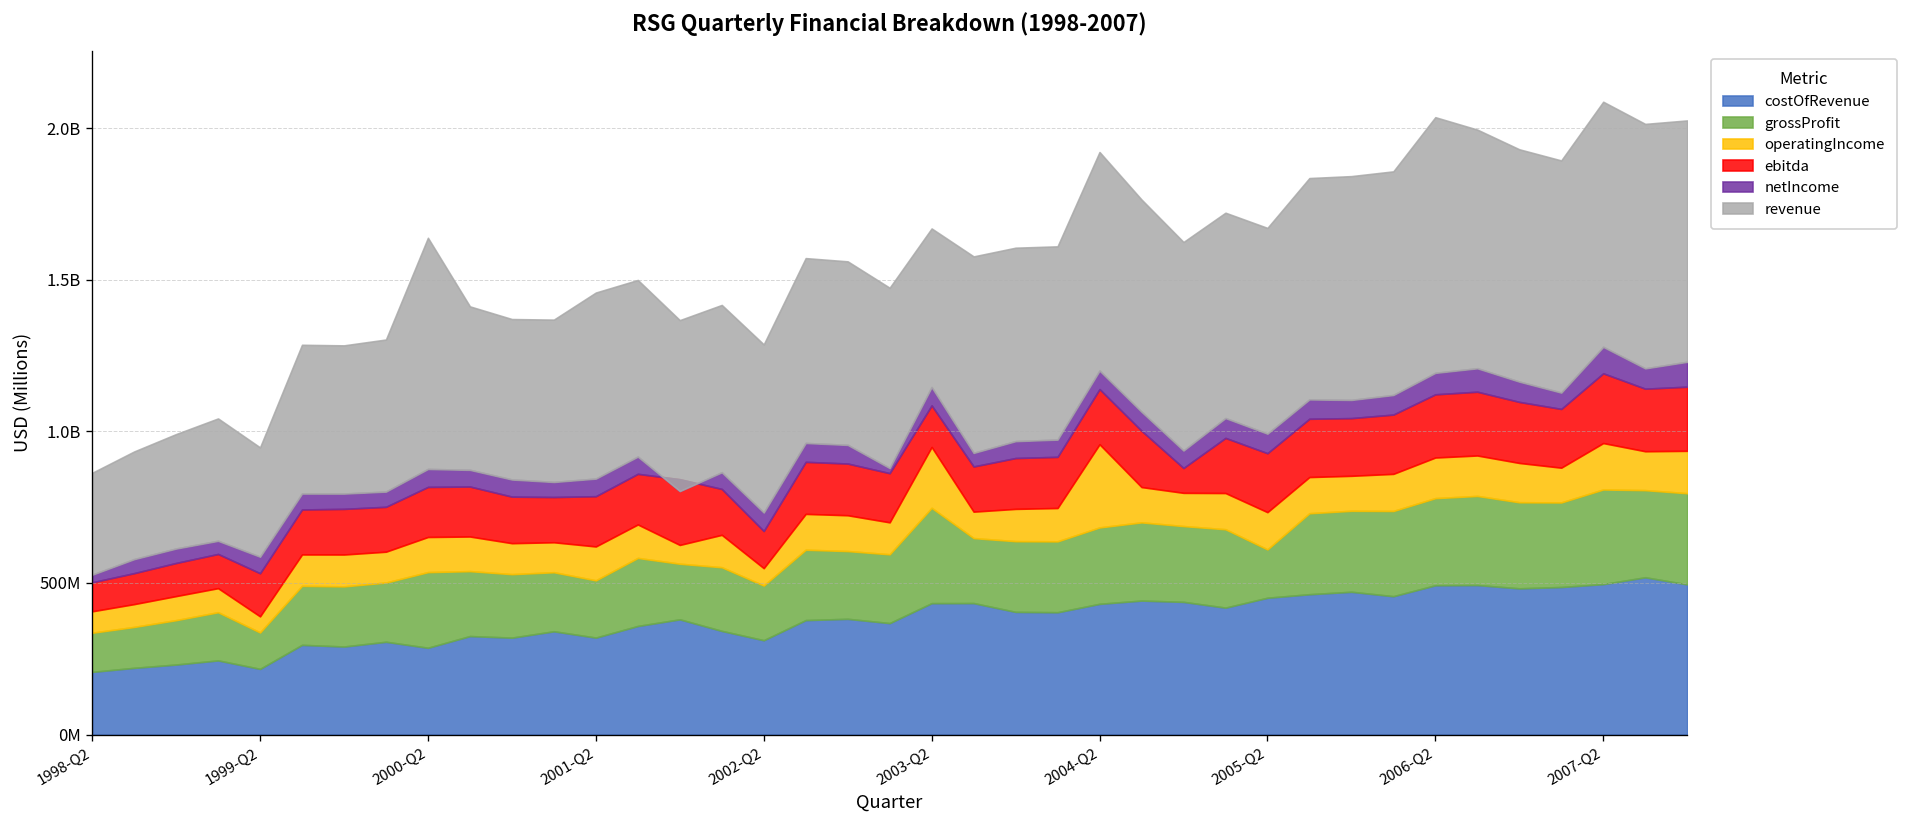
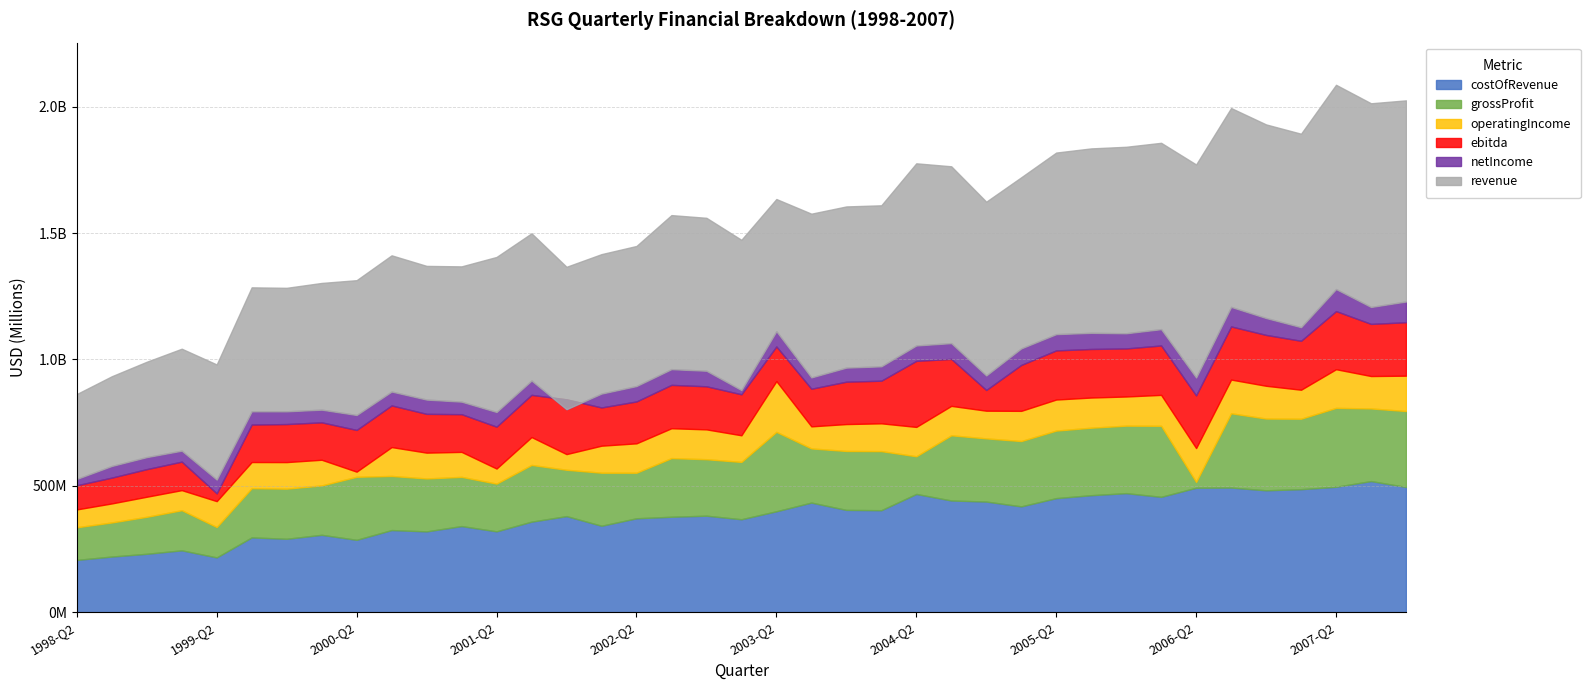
  {
    "costOfRevenue": {
      "1998-Q2": 210000000,
      "1999-Q2": 220000000,
      "2000-Q2": 290000000,
      "2001-Q2": 320000000,
-     "2002-Q2": 310000000,
-     "2003-Q2": 430000000,
-     "2004-Q2": 430000000,
+     "2002-Q2": 370000000,
+     "2003-Q2": 400000000,
+     "2004-Q2": 470000000,
      "2005-Q2": 450000000,
      "2006-Q2": 490000000,
      "2007-Q2": 500000000
    },
    "grossProfit": {
      "1998-Q2": 130000000,
      "1999-Q2": 120000000,
      "2000-Q2": 250000000,
      "2001-Q2": 190000000,
      "2002-Q2": 180000000,
      "2003-Q2": 310000000,
-     "2004-Q2": 250000000,
-     "2005-Q2": 160000000,
-     "2006-Q2": 290000000,
+     "2004-Q2": 150000000,
+     "2005-Q2": 270000000,
+     "2006-Q2": 20000000,
      "2007-Q2": 310000000
    },
    "operatingIncome": {
      "1998-Q2": 70000000,
-     "1999-Q2": 50000000,
-     "2000-Q2": 120000000,
-     "2001-Q2": 110000000,
-     "2002-Q2": 60000000,
+     "1999-Q2": 100000000,
+     "2000-Q2": 20000000,
+     "2001-Q2": 60000000,
+     "2002-Q2": 120000000,
      "2003-Q2": 200000000,
-     "2004-Q2": 270000000,
+     "2004-Q2": 120000000,
      "2005-Q2": 120000000,
      "2006-Q2": 130000000,
      "2007-Q2": 150000000
    },
    "ebitda": {
      "1998-Q2": 100000000,
-     "1999-Q2": 140000000,
+     "1999-Q2": 30000000,
      "2000-Q2": 170000000,
      "2001-Q2": 170000000,
-     "2002-Q2": 120000000,
+     "2002-Q2": 170000000,
      "2003-Q2": 140000000,
-     "2004-Q2": 180000000,
+     "2004-Q2": 260000000,
      "2005-Q2": 190000000,
      "2006-Q2": 210000000,
      "2007-Q2": 230000000
    },
    "netIncome": {
      "1998-Q2": 30000000,
      "1999-Q2": 50000000,
      "2000-Q2": 60000000,
      "2001-Q2": 60000000,
      "2002-Q2": 60000000,
      "2003-Q2": 60000000,
      "2004-Q2": 60000000,
      "2005-Q2": 60000000,
      "2006-Q2": 70000000,
      "2007-Q2": 90000000
    },
    "revenue": {
      "1998-Q2": 340000000,
-     "1999-Q2": 360000000,
-     "2000-Q2": 760000000,
+     "1999-Q2": 460000000,
+     "2000-Q2": 530000000,
      "2001-Q2": 610000000,
      "2002-Q2": 550000000,
      "2003-Q2": 520000000,
      "2004-Q2": 720000000,
-     "2005-Q2": 680000000,
+     "2005-Q2": 720000000,
      "2006-Q2": 840000000,
      "2007-Q2": 810000000
    }
  }
